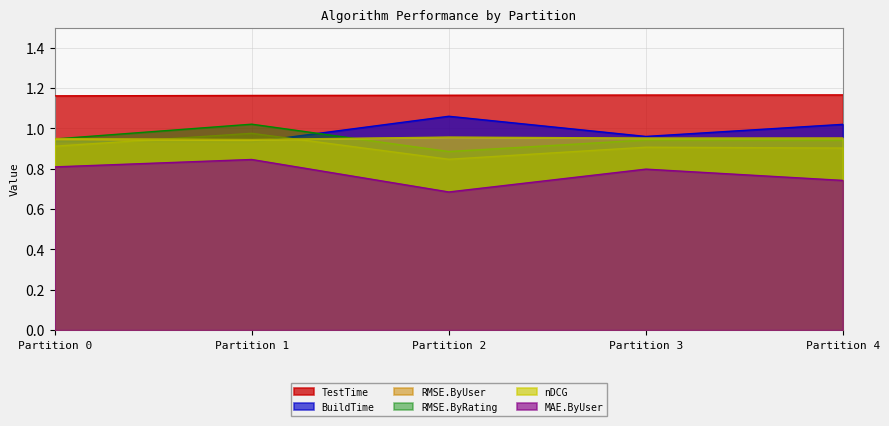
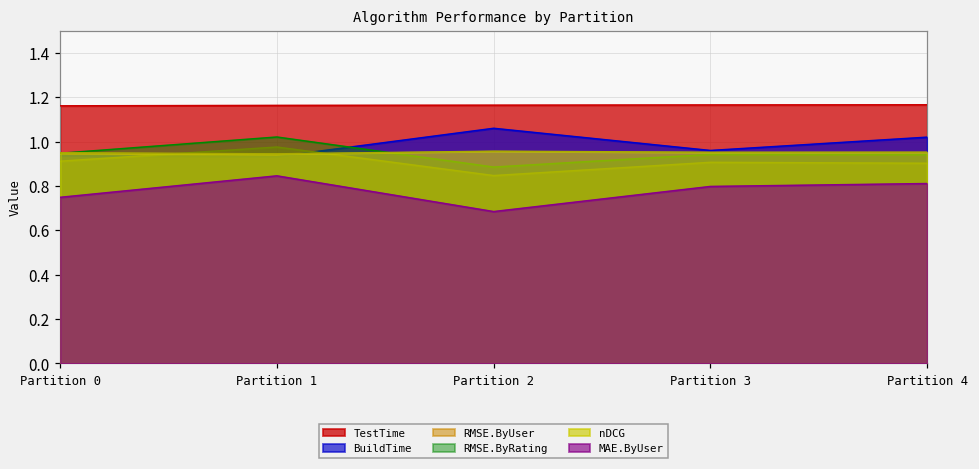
  {
    "TestTime": {
      "Partition 0": 1.16,
      "Partition 1": 1.16,
      "Partition 2": 1.16,
      "Partition 3": 1.17,
      "Partition 4": 1.17
    },
    "BuildTime": {
      "Partition 1": 0.93,
      "Partition 2": 1.06,
      "Partition 4": 1.02
    },
    "RMSE.ByUser": {
      "Partition 0": 0.91,
      "Partition 1": 0.98,
      "Partition 2": 0.85,
      "Partition 3": 0.91,
      "Partition 4": 0.90
    },
    "RMSE.ByRating": {
      "Partition 1": 1.02,
      "Partition 2": 0.89
    },
    "nDCG": {
      "Partition 1": 0.94,
      "Partition 2": 0.96
    },
    "MAE.ByUser": {
-     "Partition 0": 0.81,
+     "Partition 0": 0.75,
      "Partition 1": 0.85,
      "Partition 2": 0.68,
      "Partition 3": 0.80,
-     "Partition 4": 0.74
+     "Partition 4": 0.81
    }
  }
